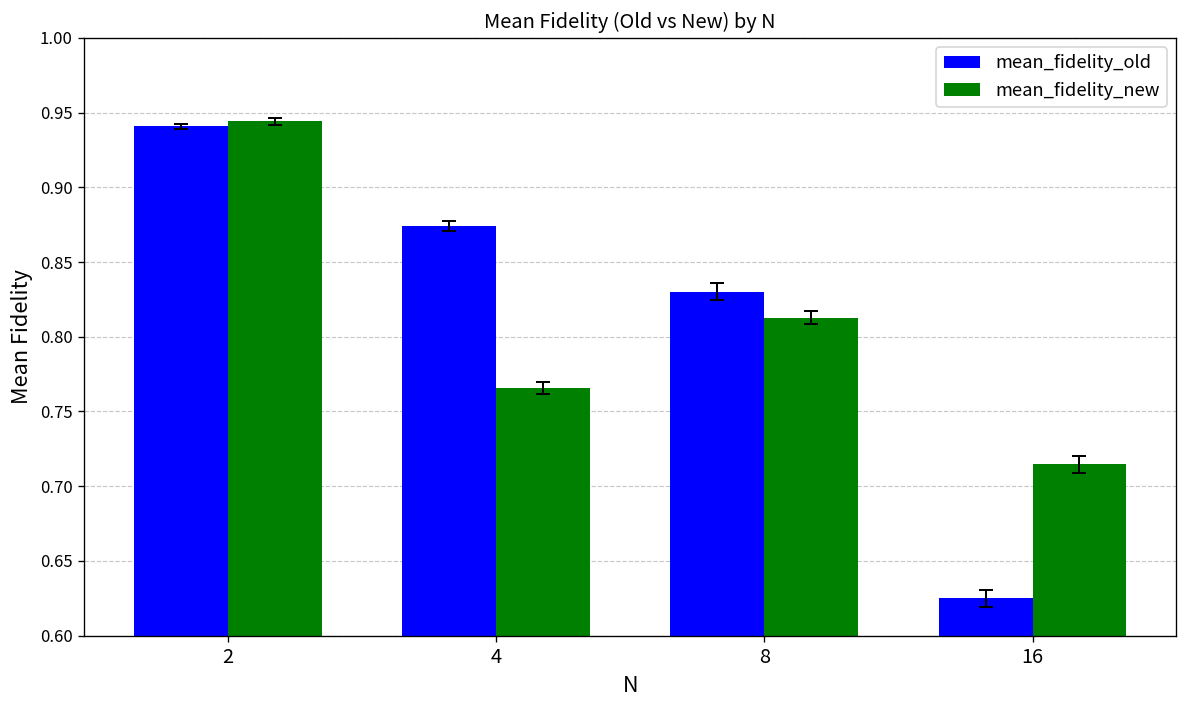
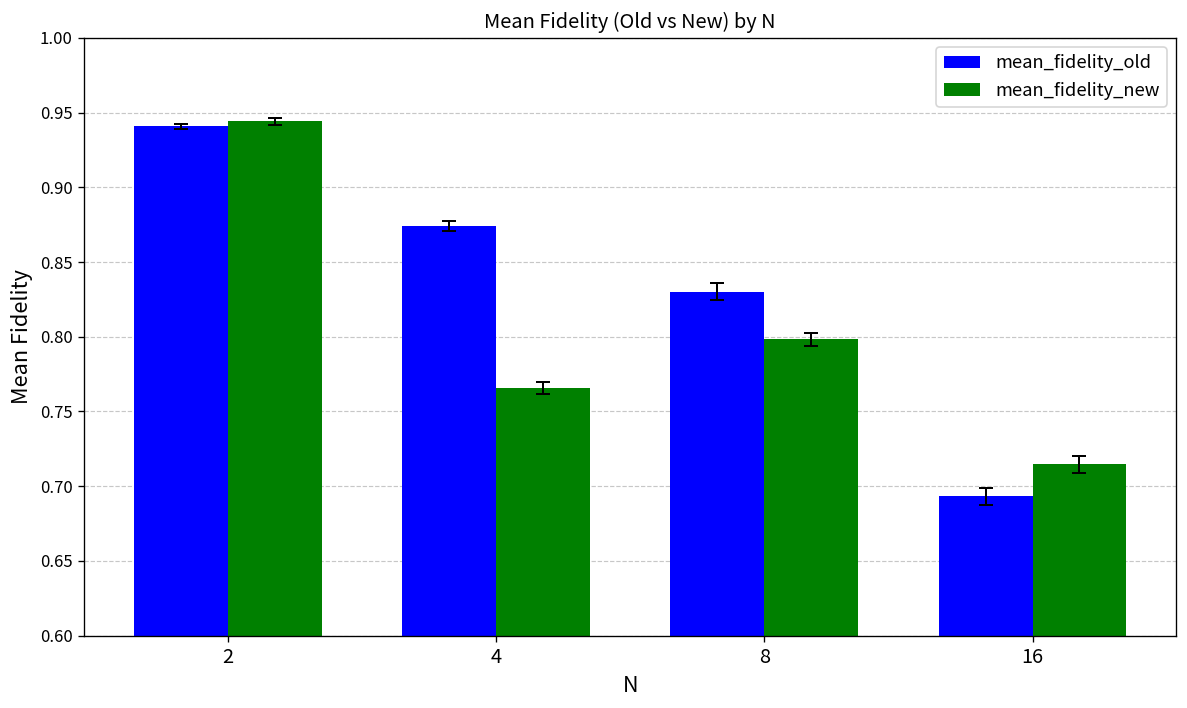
  {
    "mean_fidelity_old": {
      "2": 0.941,
      "4": 0.874,
      "8": 0.830,
-     "16": 0.625
+     "16": 0.693
    },
    "mean_fidelity_new": {
      "2": 0.944,
      "4": 0.766,
-     "8": 0.813,
+     "8": 0.798,
      "16": 0.715
    }
  }
